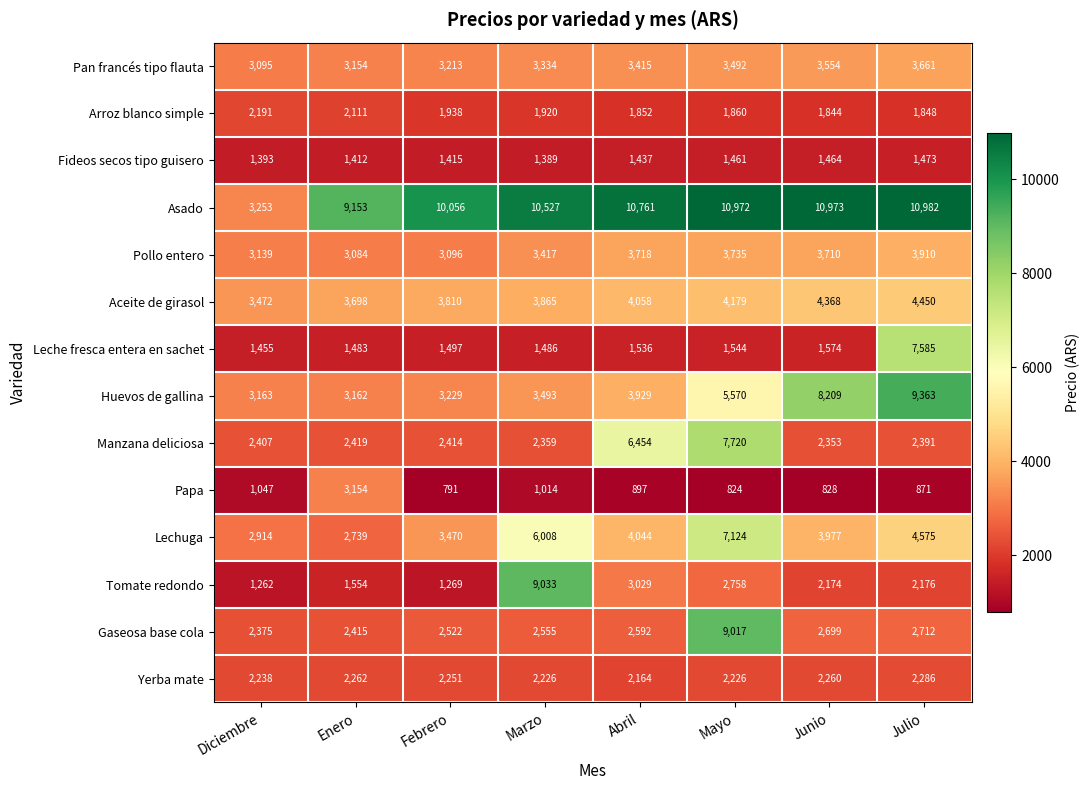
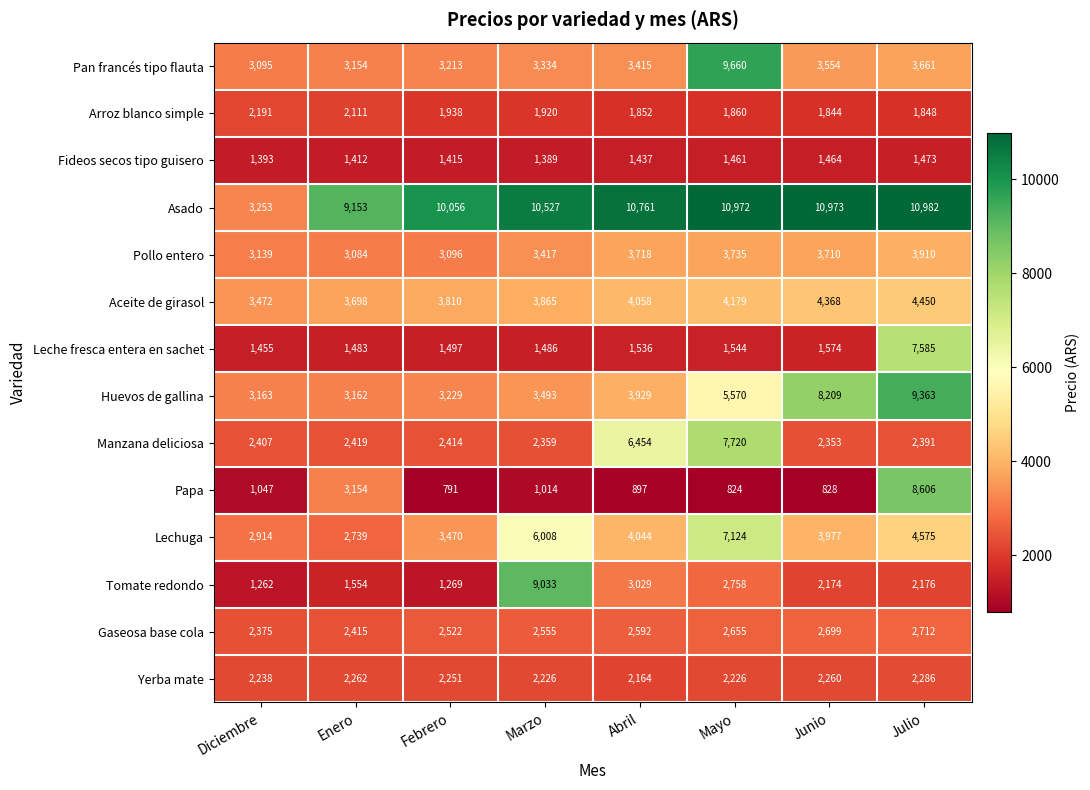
  {
    "Pan francés tipo flauta": {
      "Diciembre": "3,095",
      "Enero": "3,154",
      "Febrero": "3,213",
      "Marzo": "3,334",
      "Abril": "3,415",
-     "Mayo": "3,492",
+     "Mayo": "9,660",
      "Junio": "3,554",
      "Julio": "3,661"
    },
    "Arroz blanco simple": {
      "Diciembre": "2,191",
      "Enero": "2,111",
      "Febrero": "1,938",
      "Marzo": "1,920",
      "Abril": "1,852",
      "Mayo": "1,860",
      "Junio": "1,844",
      "Julio": "1,848"
    },
    "Fideos secos tipo guisero": {
      "Diciembre": "1,393",
      "Enero": "1,412",
      "Febrero": "1,415",
      "Marzo": "1,389",
      "Abril": "1,437",
      "Mayo": "1,461",
      "Junio": "1,464",
      "Julio": "1,473"
    },
    "Asado": {
      "Diciembre": "3,253",
      "Enero": "9,153",
      "Febrero": "10,056",
      "Marzo": "10,527",
      "Abril": "10,761",
      "Mayo": "10,972",
      "Junio": "10,973",
      "Julio": "10,982"
    },
    "Pollo entero": {
      "Diciembre": "3,139",
      "Enero": "3,084",
      "Febrero": "3,096",
      "Marzo": "3,417",
      "Abril": "3,718",
      "Mayo": "3,735",
      "Junio": "3,710",
      "Julio": "3,910"
    },
    "Aceite de girasol": {
      "Diciembre": "3,472",
      "Enero": "3,698",
      "Febrero": "3,810",
      "Marzo": "3,865",
      "Abril": "4,058",
      "Mayo": "4,179",
      "Junio": "4,368",
      "Julio": "4,450"
    },
    "Leche fresca entera en sachet": {
      "Diciembre": "1,455",
      "Enero": "1,483",
      "Febrero": "1,497",
      "Marzo": "1,486",
      "Abril": "1,536",
      "Mayo": "1,544",
      "Junio": "1,574",
      "Julio": "7,585"
    },
    "Huevos de gallina": {
      "Diciembre": "3,163",
      "Enero": "3,162",
      "Febrero": "3,229",
      "Marzo": "3,493",
      "Abril": "3,929",
      "Mayo": "5,570",
      "Junio": "8,209",
      "Julio": "9,363"
    },
    "Manzana deliciosa": {
      "Diciembre": "2,407",
      "Enero": "2,419",
      "Febrero": "2,414",
      "Marzo": "2,359",
      "Abril": "6,454",
      "Mayo": "7,720",
      "Junio": "2,353",
      "Julio": "2,391"
    },
    "Papa": {
      "Diciembre": "1,047",
      "Enero": "3,154",
      "Febrero": "791",
      "Marzo": "1,014",
      "Abril": "897",
      "Mayo": "824",
      "Junio": "828",
-     "Julio": "871"
+     "Julio": "8,606"
    },
    "Lechuga": {
      "Diciembre": "2,914",
      "Enero": "2,739",
      "Febrero": "3,470",
      "Marzo": "6,008",
      "Abril": "4,044",
      "Mayo": "7,124",
      "Junio": "3,977",
      "Julio": "4,575"
    },
    "Tomate redondo": {
      "Diciembre": "1,262",
      "Enero": "1,554",
      "Febrero": "1,269",
      "Marzo": "9,033",
      "Abril": "3,029",
      "Mayo": "2,758",
      "Junio": "2,174",
      "Julio": "2,176"
    },
    "Gaseosa base cola": {
      "Diciembre": "2,375",
      "Enero": "2,415",
      "Febrero": "2,522",
      "Marzo": "2,555",
      "Abril": "2,592",
-     "Mayo": "9,017",
+     "Mayo": "2,655",
      "Junio": "2,699",
      "Julio": "2,712"
    },
    "Yerba mate": {
      "Diciembre": "2,238",
      "Enero": "2,262",
      "Febrero": "2,251",
      "Marzo": "2,226",
      "Abril": "2,164",
      "Mayo": "2,226",
      "Junio": "2,260",
      "Julio": "2,286"
    }
  }
